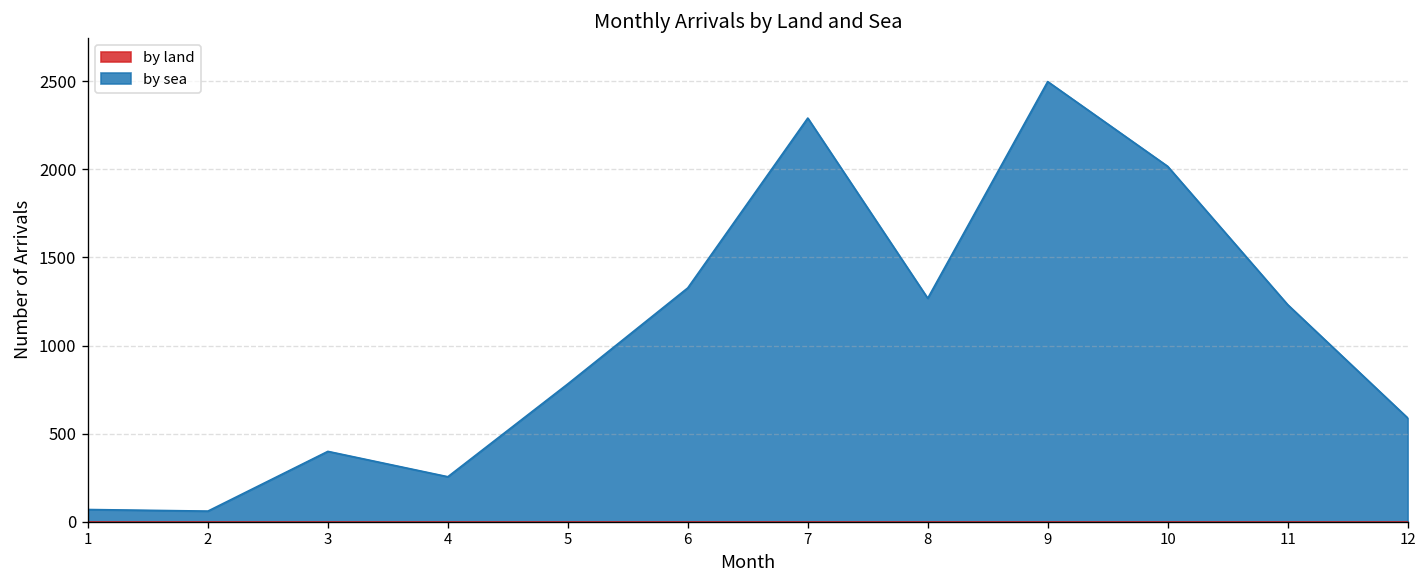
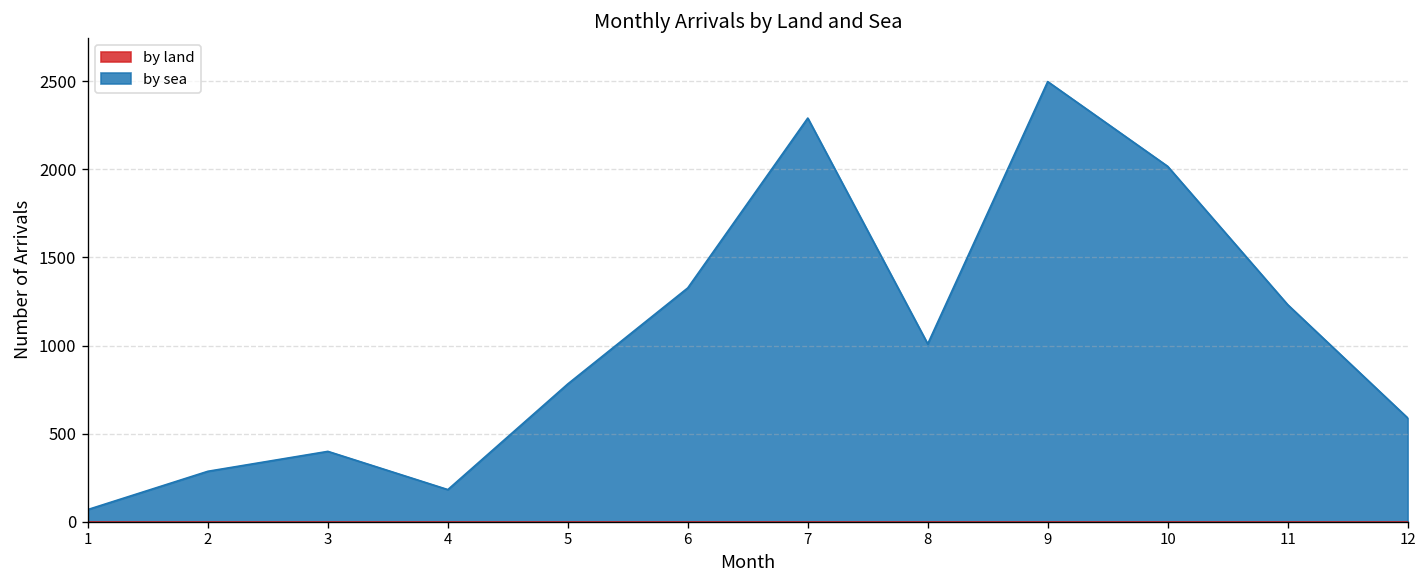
  {
    "by land": {
      "1": 0,
      "2": 0,
      "3": 0,
      "4": 0,
      "5": 0,
      "6": 0,
      "7": 0,
      "8": 0,
      "9": 0,
      "10": 0,
      "11": 0,
      "12": 0
    },
    "by sea": {
      "1": 70,
-     "2": 60,
+     "2": 290,
      "3": 400,
-     "4": 260,
+     "4": 180,
      "5": 780,
      "6": 1330,
      "7": 2290,
-     "8": 1270,
+     "8": 1010,
      "9": 2500,
      "10": 2020,
      "11": 1230,
      "12": 590
    }
  }
